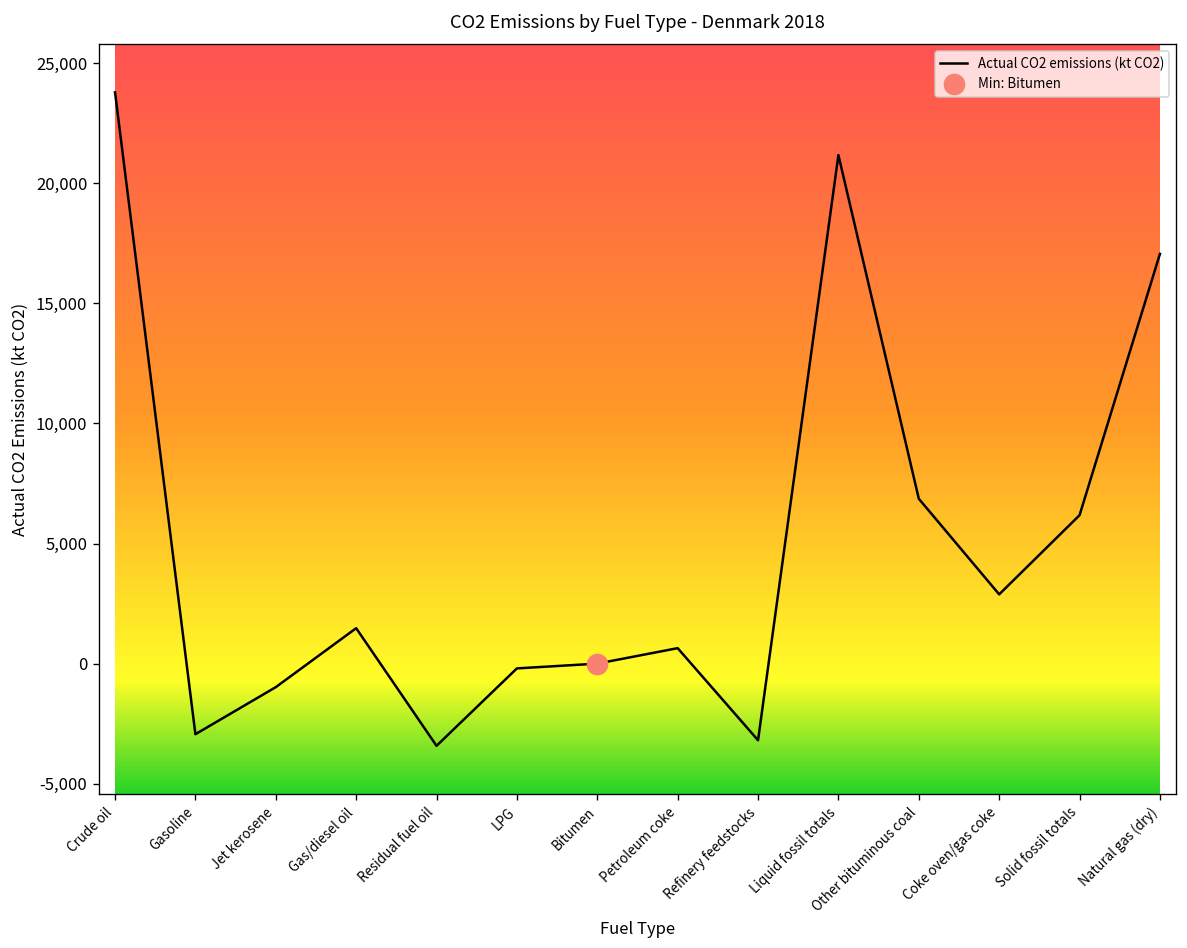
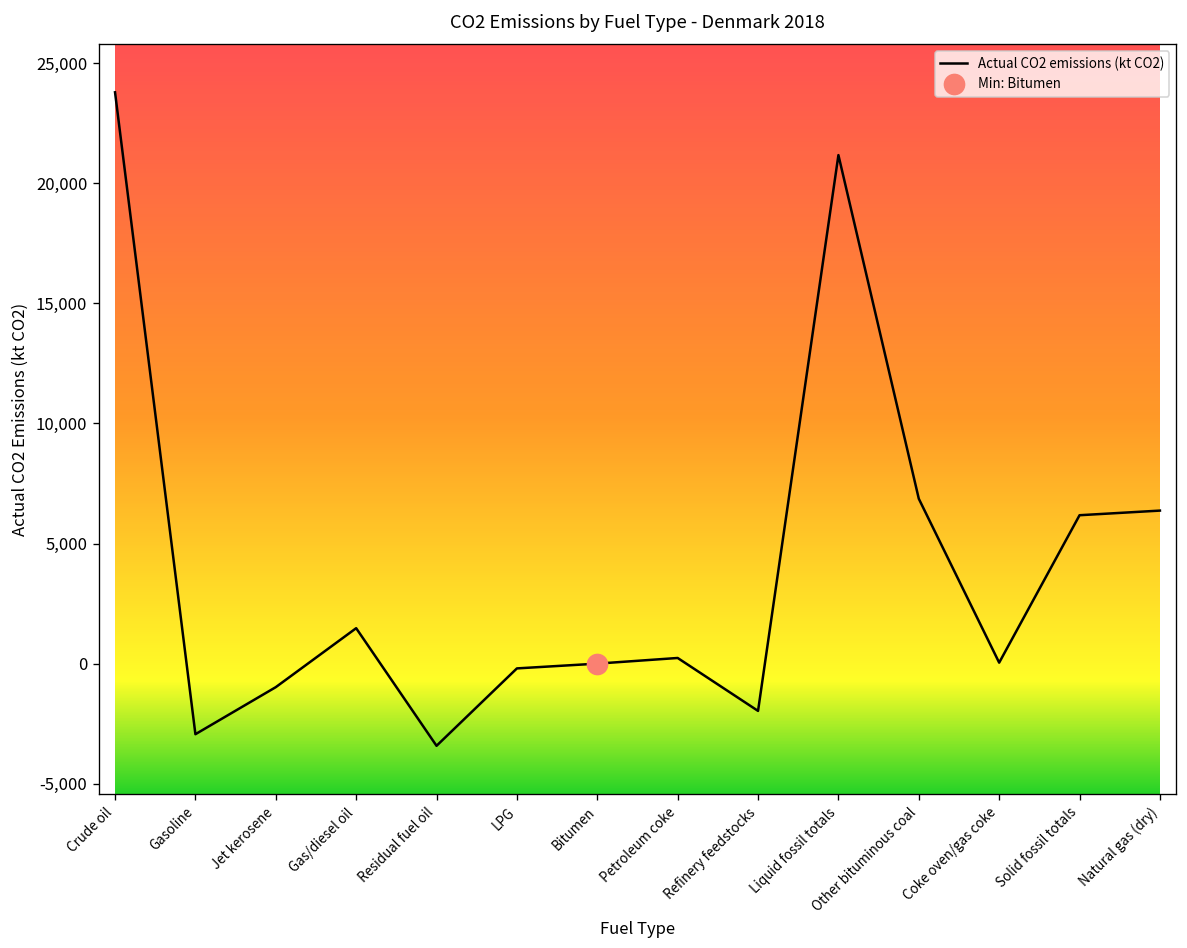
  {
    "Actual CO2 emissions (kt CO2)": {
      "Crude oil": "23,800",
      "Gasoline": "-2,900",
      "Jet kerosene": "-1,000",
      "Gas/diesel oil": "1,500",
      "Residual fuel oil": "-3,400",
      "LPG": "-200",
-     "Petroleum coke": "600",
-     "Refinery feedstocks": "-3,200",
+     "Petroleum coke": "200",
+     "Refinery feedstocks": "-2,000",
      "Liquid fossil totals": "21,200",
      "Other bituminous coal": "6,900",
-     "Coke oven/gas coke": "2,900",
+     "Coke oven/gas coke": "0",
      "Solid fossil totals": "6,200",
-     "Natural gas (dry)": "17,100"
+     "Natural gas (dry)": "6,400"
    }
  }
